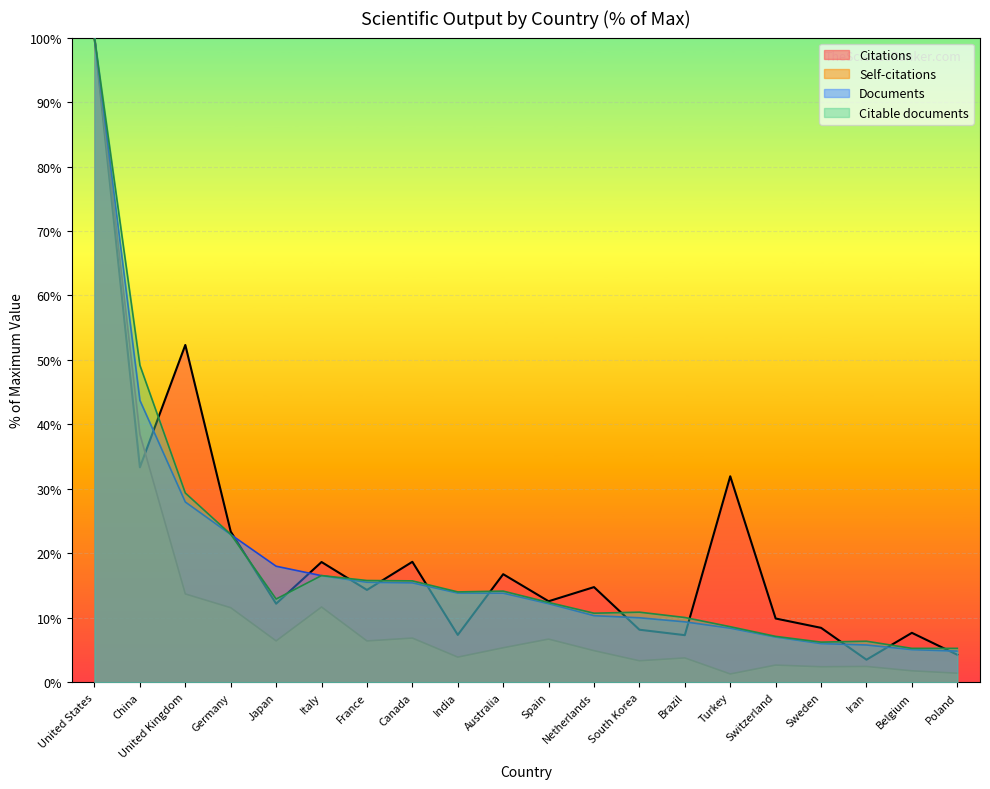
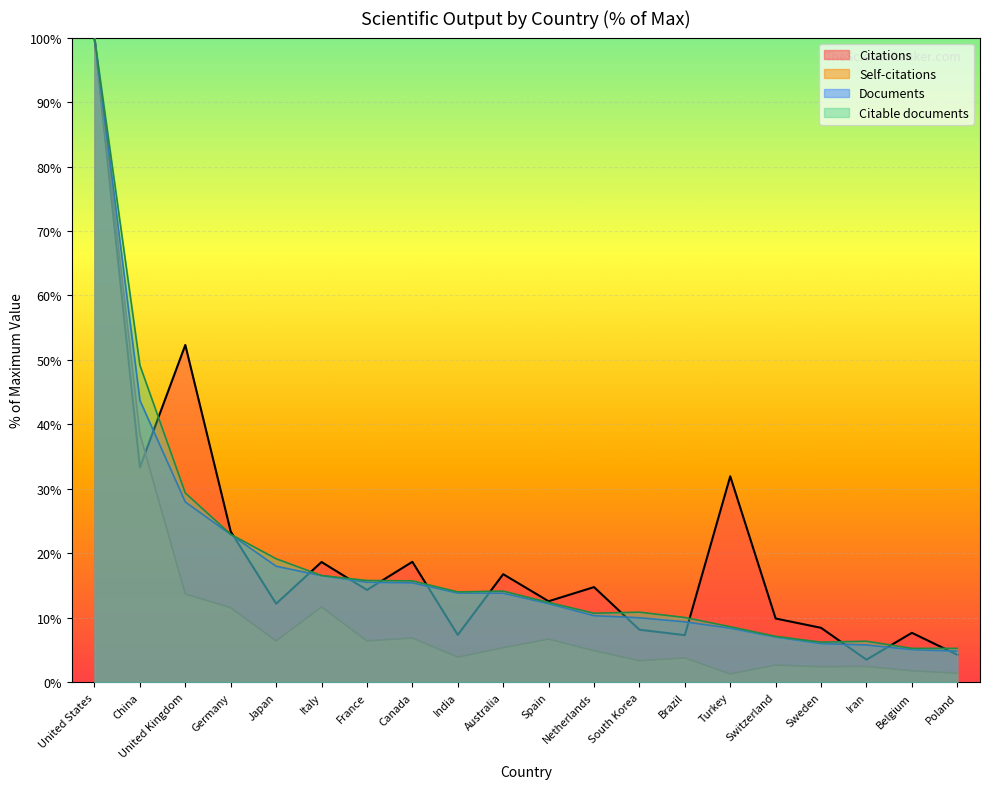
  {
    "Citations": {
      "China": "33%",
      "United Kingdom": "52%",
      "Germany": "23%",
      "Japan": "12%",
      "Italy": "19%",
      "France": "14%",
      "Canada": "19%",
      "India": "7%",
      "Australia": "17%",
      "Netherlands": "15%",
      "South Korea": "8%",
      "Brazil": "7%",
      "Turkey": "32%",
      "Switzerland": "10%",
      "Sweden": "8%",
      "Iran": "4%",
      "Belgium": "8%",
      "Poland": "4%"
    },
    "Self-citations": {
      "China": "38%",
      "United Kingdom": "14%",
      "Germany": "12%",
      "Japan": "6%",
      "Italy": "12%",
      "France": "6%",
      "Canada": "7%",
      "India": "4%",
      "Australia": "5%",
      "Spain": "7%",
      "Netherlands": "5%",
      "South Korea": "3%",
      "Brazil": "4%",
      "Turkey": "1%",
      "Switzerland": "3%",
      "Sweden": "2%",
      "Iran": "2%",
      "Belgium": "2%",
      "Poland": "1%"
    },
    "Documents": {
      "China": "44%",
      "United Kingdom": "28%",
      "Japan": "18%",
      "South Korea": "10%",
      "Brazil": "9%",
      "Iran": "6%",
      "Poland": "5%"
    },
    "Citable documents": {
      "China": "49%",
      "United Kingdom": "29%",
-     "Japan": "13%",
+     "Japan": "19%",
      "South Korea": "11%",
      "Brazil": "10%",
      "Iran": "6%",
      "Poland": "5%"
    }
  }
